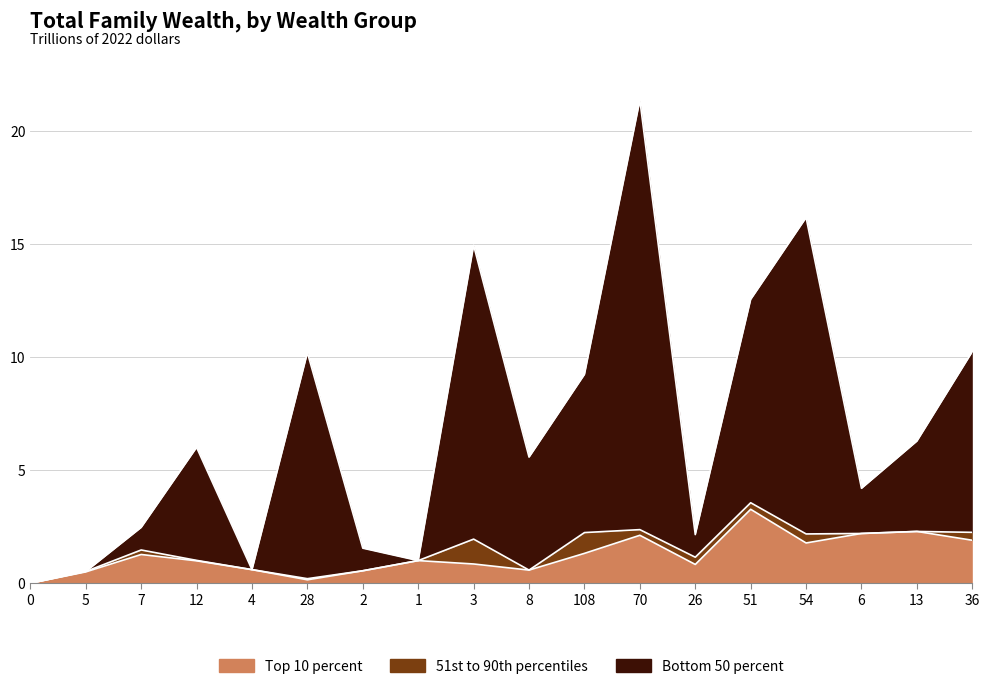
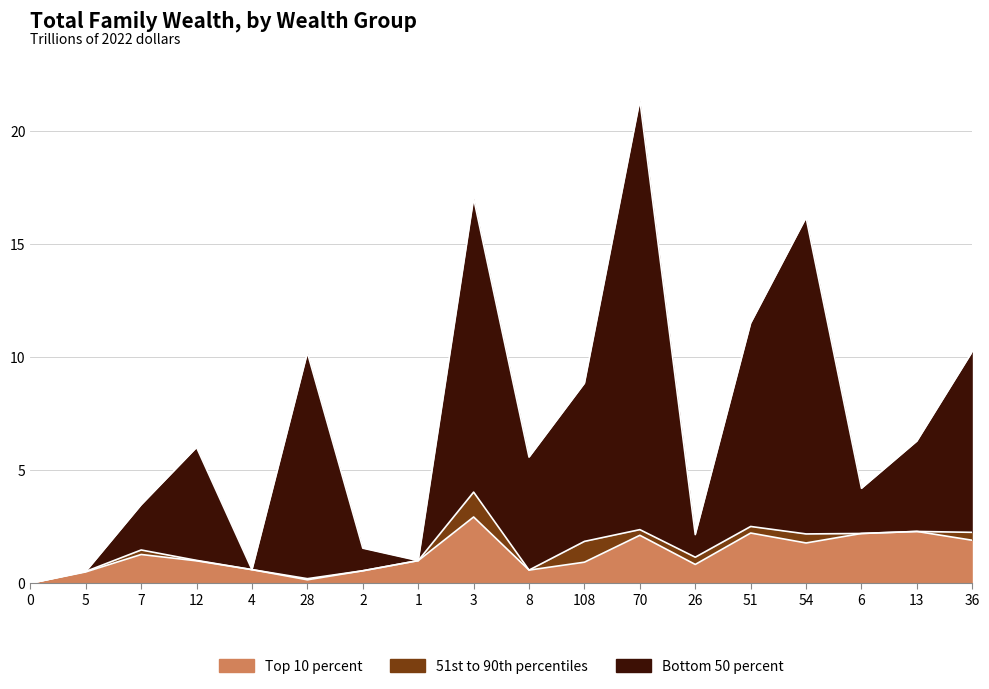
  {
    "Top 10 percent": {
      "7": 1.3,
-     "3": 0.9,
-     "108": 1.3,
+     "3": 2.9,
+     "108": 0.9,
      "70": 2.1,
      "26": 0.8,
-     "51": 3.3,
+     "51": 2.2,
      "54": 1.8,
      "36": 1.9
    },
    "51st to 90th percentiles": {
      "7": 1.5,
      "70": 2.4,
      "26": 1.2,
      "54": 2.2,
      "36": 2.3
    },
    "Bottom 50 percent": {
-     "7": 1,
+     "7": 2,
      "12": 5,
      "28": 10,
      "2": 1,
      "3": 13,
      "8": 5,
      "108": 7,
      "70": 19,
      "26": 1,
      "51": 9,
      "54": 14,
      "6": 2,
      "13": 4,
      "36": 8
    }
  }
